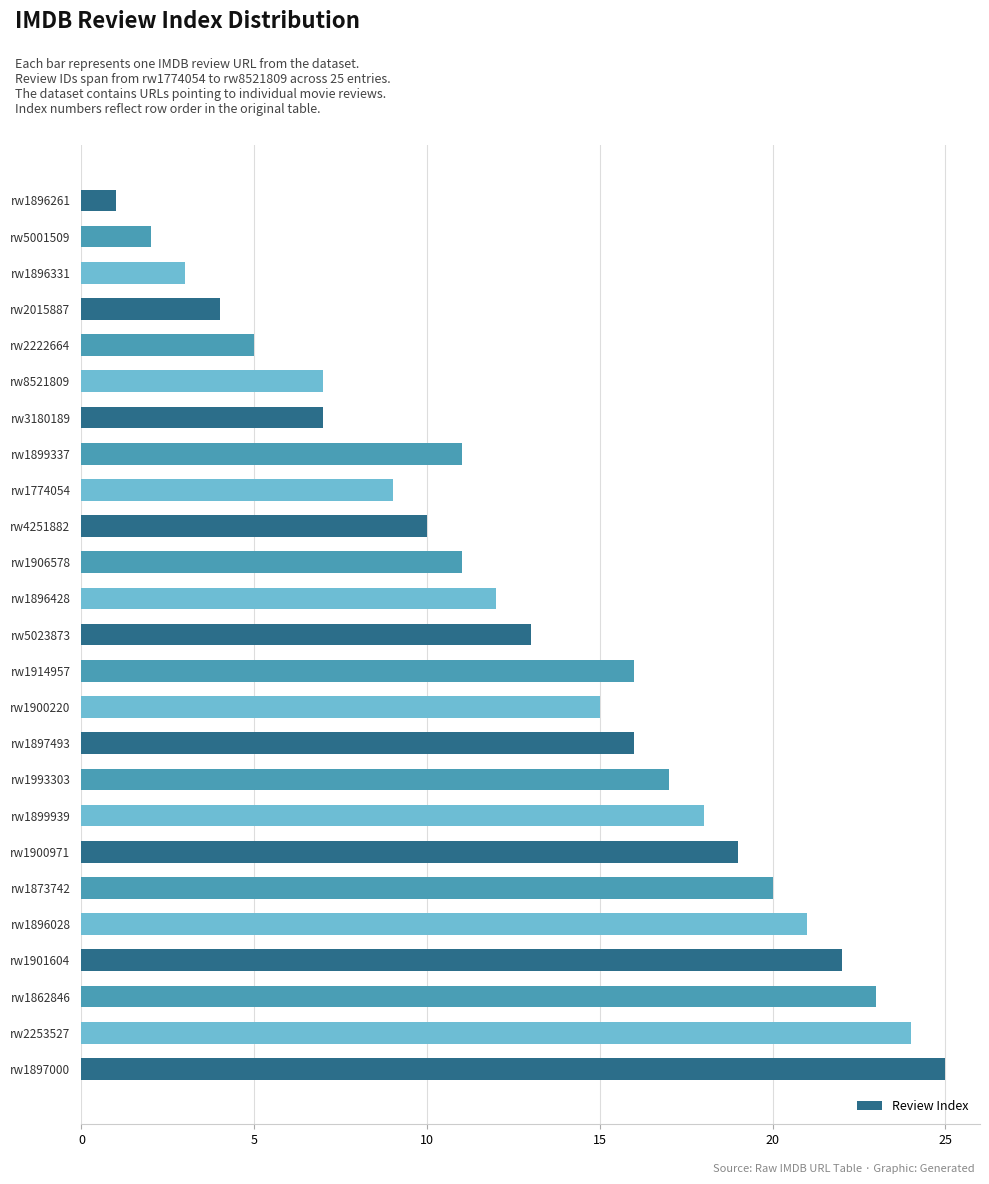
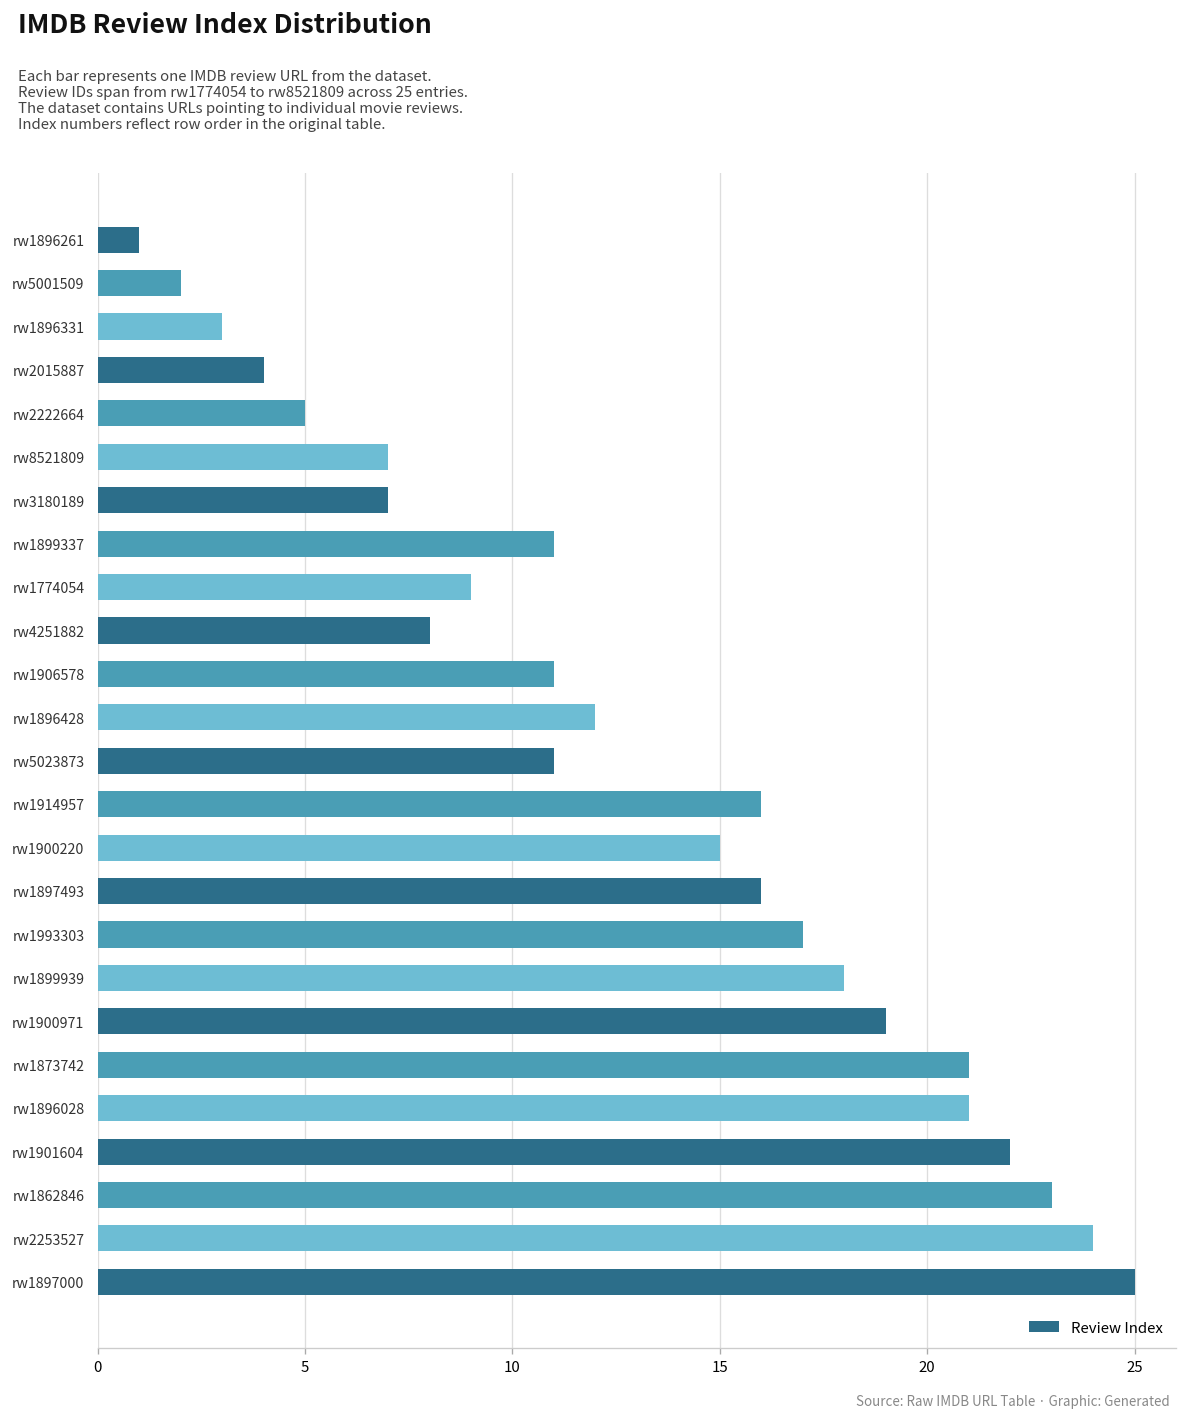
  {
    "rw1896261": 1,
    "rw5001509": 2,
    "rw1896331": 3,
    "rw2015887": 4,
    "rw2222664": 5,
    "rw8521809": 7,
    "rw3180189": 7,
    "rw1899337": 11,
    "rw1774054": 9,
-   "rw4251882": 10,
+   "rw4251882": 8,
    "rw1906578": 11,
    "rw1896428": 12,
-   "rw5023873": 13,
+   "rw5023873": 11,
    "rw1914957": 16,
    "rw1900220": 15,
    "rw1897493": 16,
    "rw1993303": 17,
    "rw1899939": 18,
    "rw1900971": 19,
-   "rw1873742": 20,
+   "rw1873742": 21,
    "rw1896028": 21,
    "rw1901604": 22,
    "rw1862846": 23,
    "rw2253527": 24,
    "rw1897000": 25
  }
